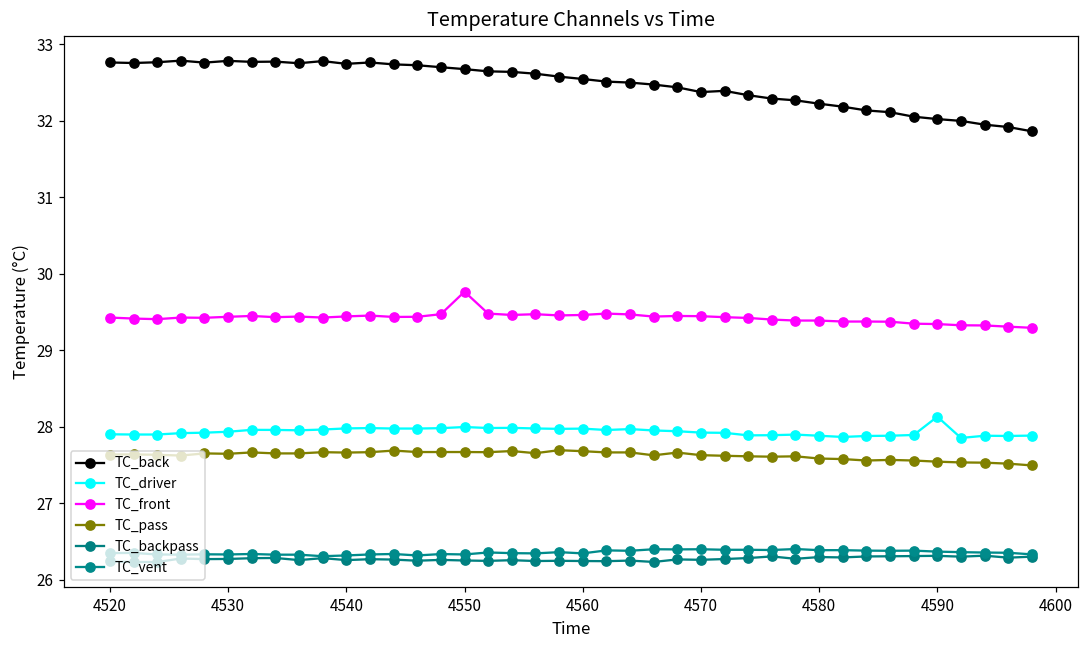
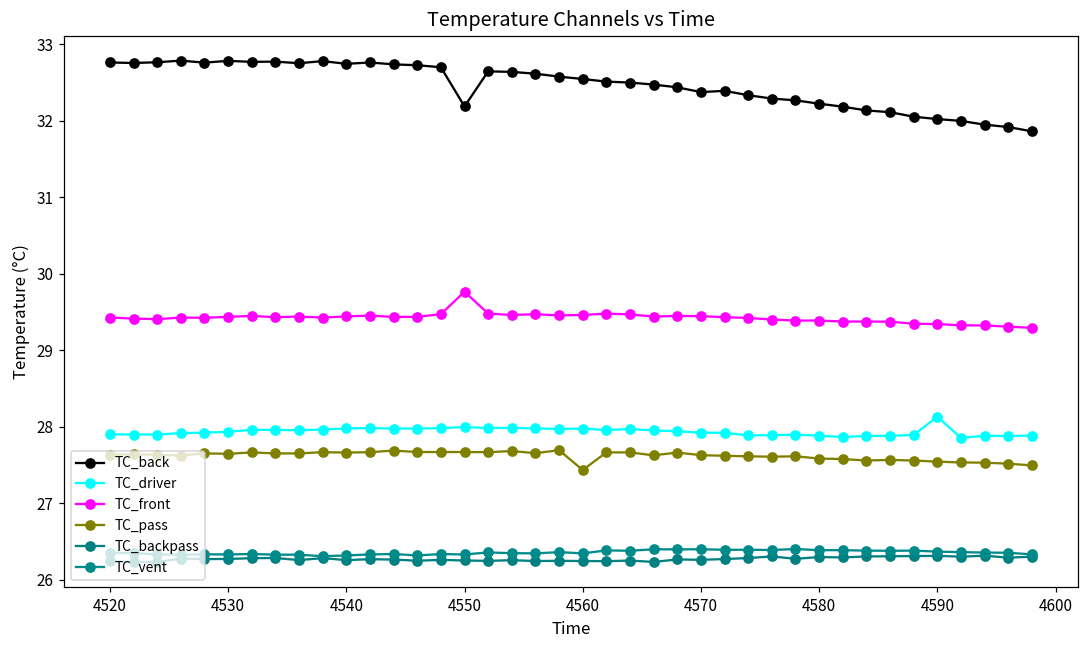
  {
    "TC_back": {
      "4520": 32.8,
      "4530": 32.8,
      "4540": 32.7,
-     "4550": 32.7,
+     "4550": 32.2,
      "4560": 32.5,
      "4570": 32.4,
      "4580": 32.2,
      "4590": 32.0
    },
    "TC_driver": {
      "4520": 27.9,
      "4530": 27.9,
      "4540": 28.0,
      "4550": 28.0,
      "4560": 28.0,
      "4570": 27.9,
      "4580": 27.9,
      "4590": 28.1
    },
    "TC_front": {
      "4520": 29.4,
      "4530": 29.4,
      "4540": 29.4,
      "4550": 29.8,
      "4560": 29.5,
      "4570": 29.4,
      "4580": 29.4,
      "4590": 29.3
    },
    "TC_pass": {
      "4530": 27.6,
      "4540": 27.7,
      "4550": 27.7,
-     "4560": 27.7,
+     "4560": 27.4,
      "4570": 27.6,
      "4580": 27.6,
      "4590": 27.5
    }
  }
